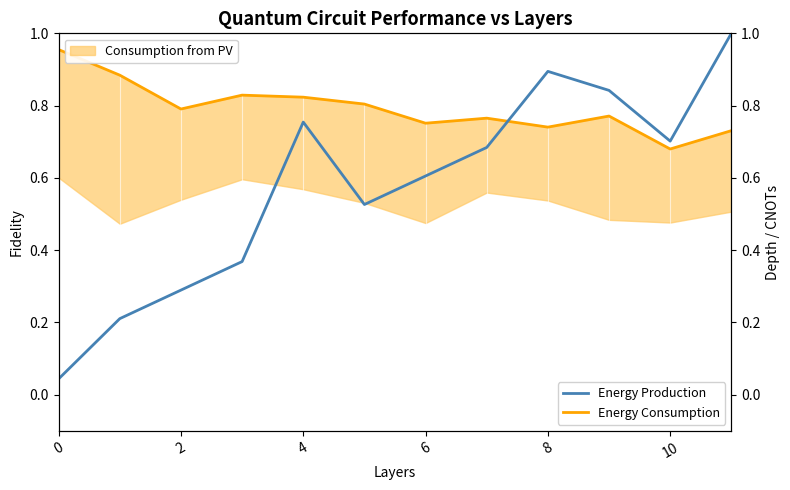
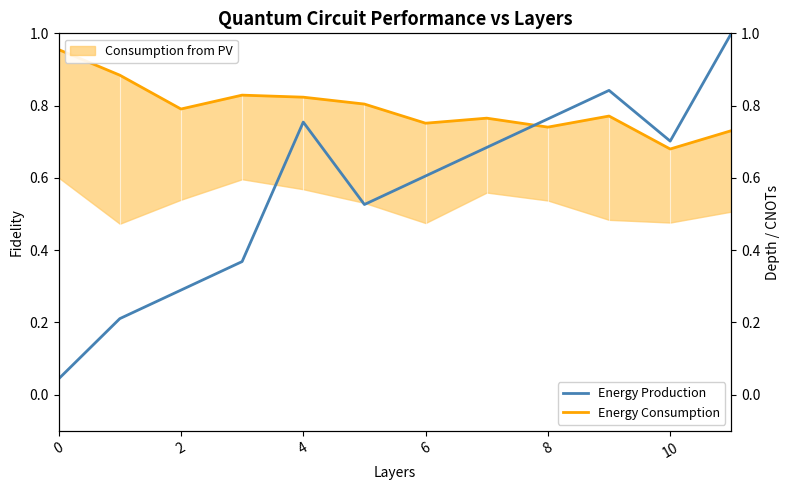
  {
    "Energy Production": {
      "0": 0.04,
      "2": 0.29,
      "4": 0.75,
      "6": 0.61,
-     "8": 0.89,
+     "8": 0.76,
      "10": 0.70
    }
  }
